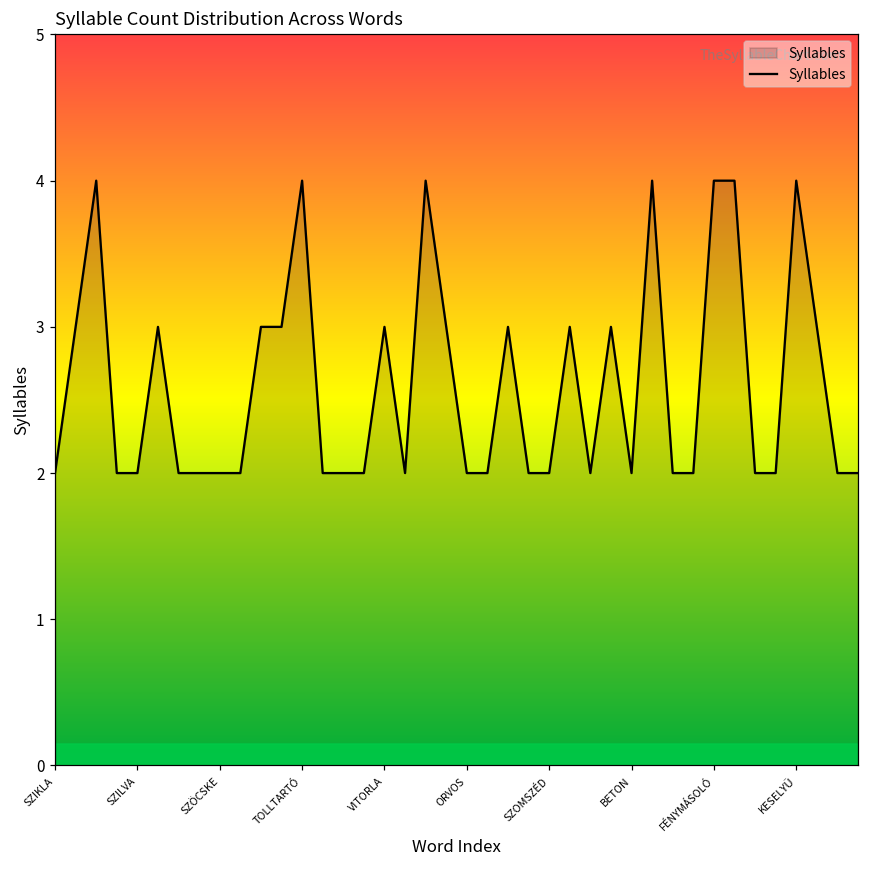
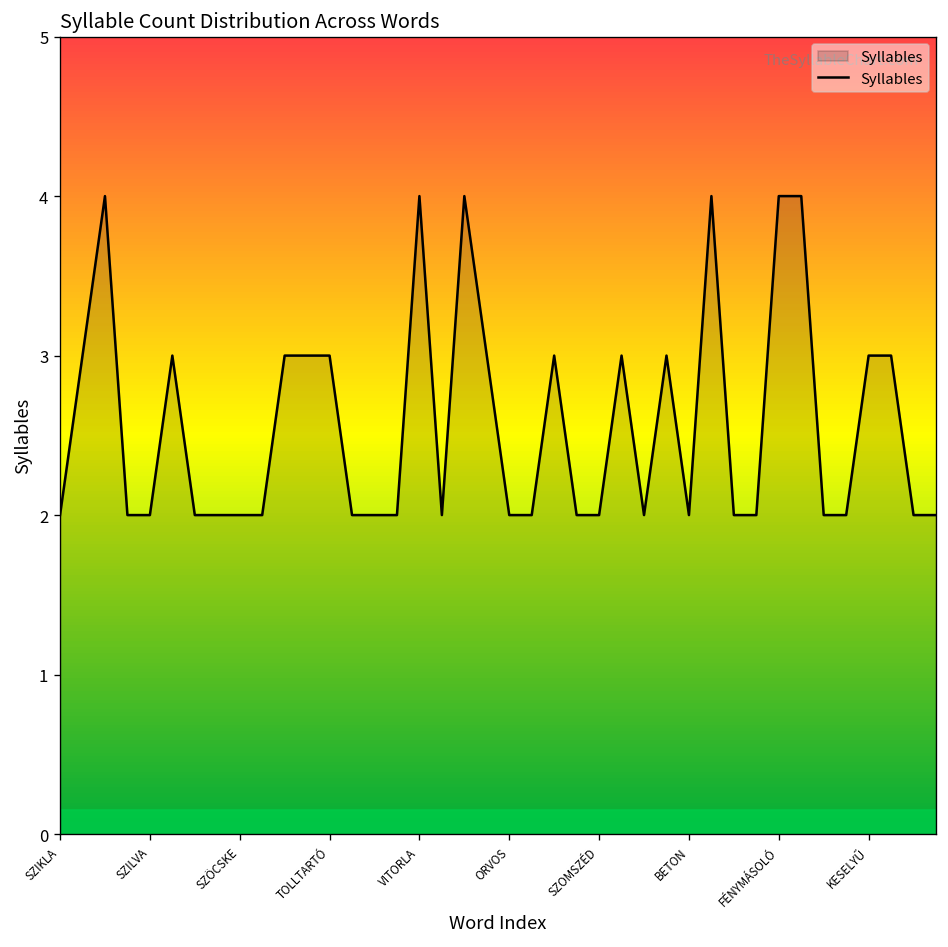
  {
    "SZIKLA": 2,
    "SZILVA": 2,
    "SZÖCSKE": 2,
-   "TOLLTARTÓ": 4,
-   "VITORLA": 3,
+   "TOLLTARTÓ": 3,
+   "VITORLA": 4,
    "ORVOS": 2,
    "SZOMSZÉD": 2,
    "BETON": 2,
    "FÉNYMÁSOLÓ": 4,
-   "KESELYŰ": 4
+   "KESELYŰ": 3
  }
